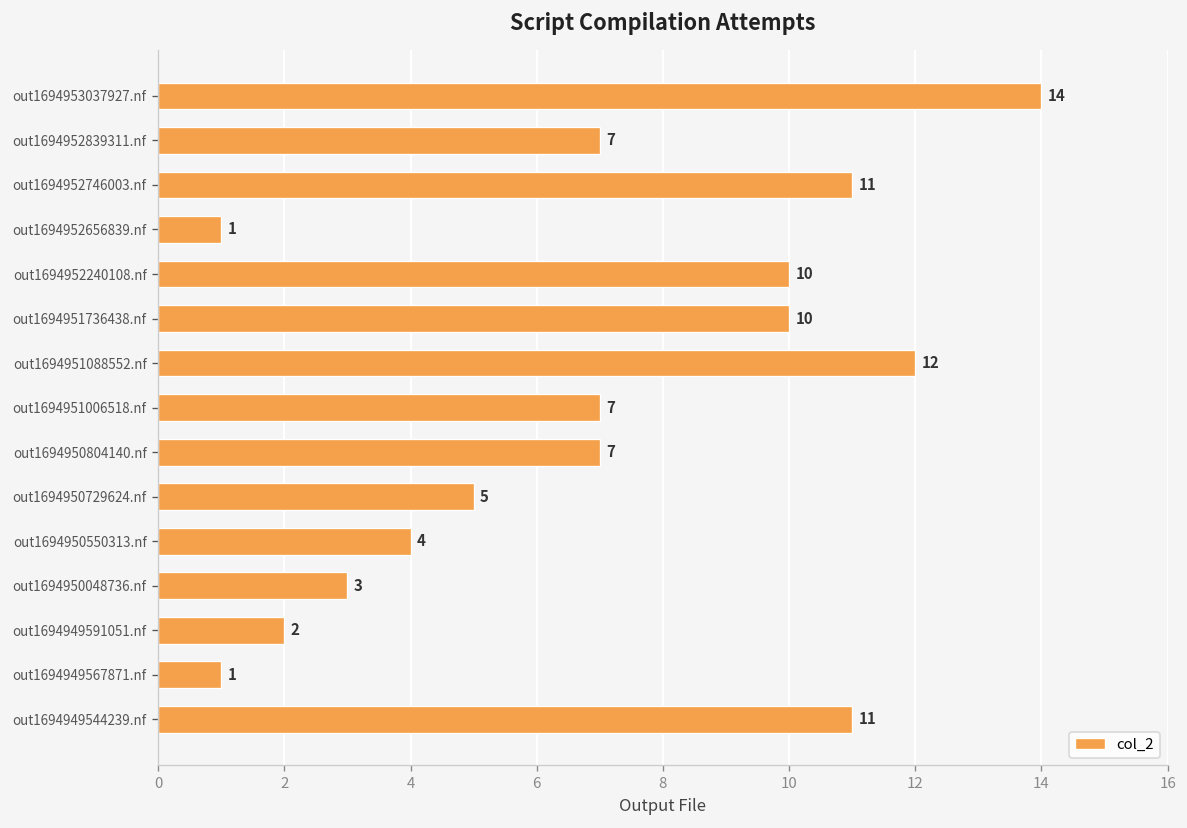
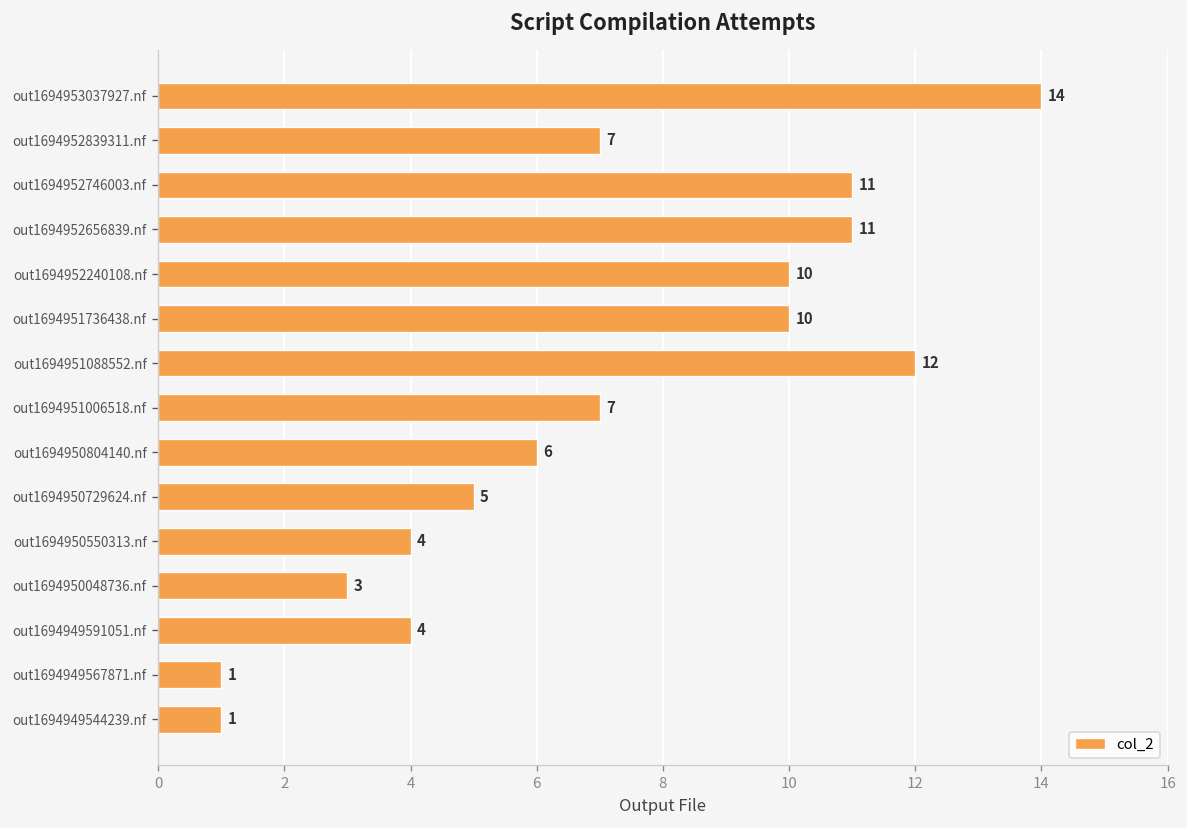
  {
    "out1694953037927.nf": 14,
    "out1694952839311.nf": 7,
    "out1694952746003.nf": 11,
-   "out1694952656839.nf": 1,
+   "out1694952656839.nf": 11,
    "out1694952240108.nf": 10,
    "out1694951736438.nf": 10,
    "out1694951088552.nf": 12,
    "out1694951006518.nf": 7,
-   "out1694950804140.nf": 7,
+   "out1694950804140.nf": 6,
    "out1694950729624.nf": 5,
    "out1694950550313.nf": 4,
    "out1694950048736.nf": 3,
-   "out1694949591051.nf": 2,
+   "out1694949591051.nf": 4,
    "out1694949567871.nf": 1,
-   "out1694949544239.nf": 11
+   "out1694949544239.nf": 1
  }
